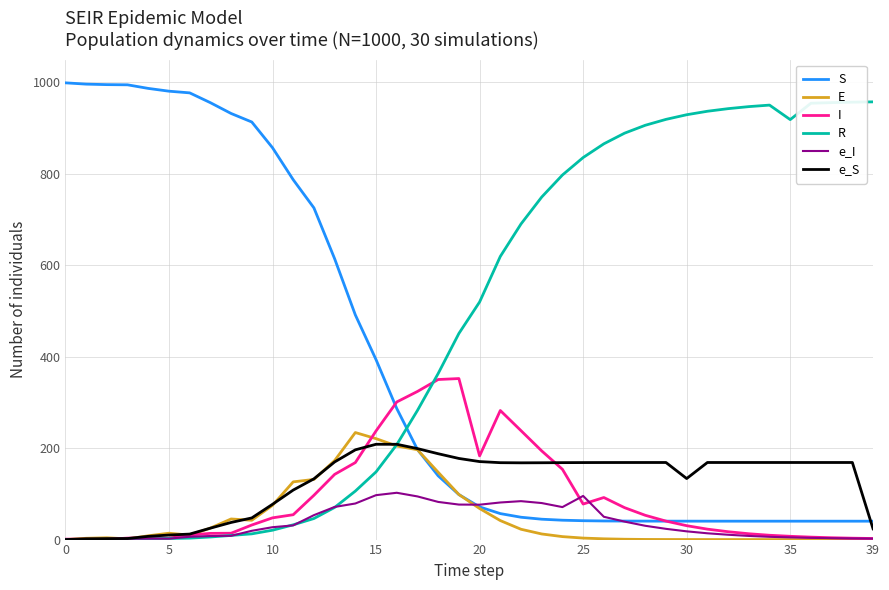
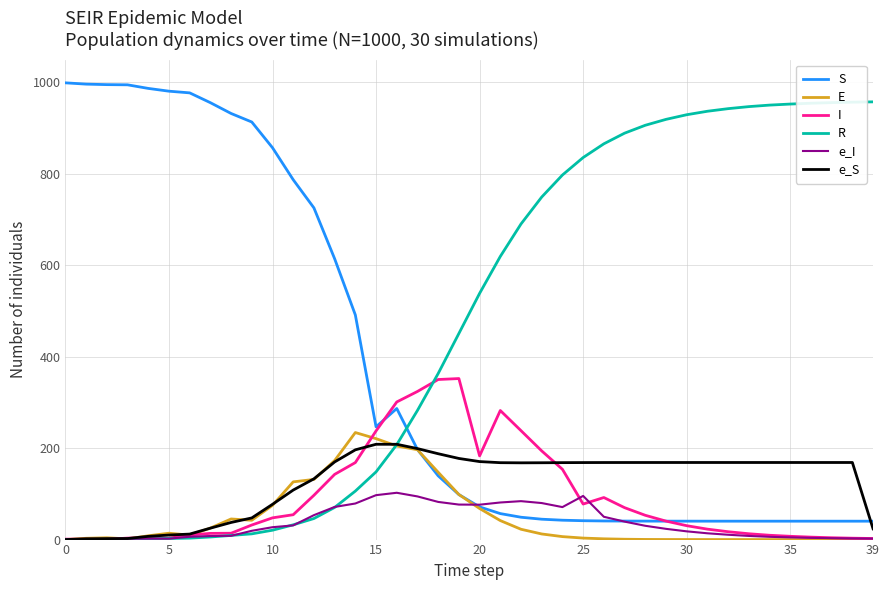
  {
    "S": {
      "0": 1000,
      "5": 980,
      "10": 860,
-     "15": 390,
+     "15": 250,
      "25": 40,
      "30": 40,
      "35": 40,
      "39": 40
    },
    "E": {
      "15": 220,
      "25": 0,
      "30": 0
    },
    "I": {
      "10": 50,
      "15": 240,
      "20": 180,
      "25": 80,
      "30": 30
    },
    "R": {
      "10": 20,
      "15": 150,
-     "20": 520,
+     "20": 540,
      "25": 840,
      "30": 930,
-     "35": 920,
+     "35": 950,
      "39": 960
    },
    "e_I": {
      "10": 30,
      "15": 100,
      "25": 100,
      "30": 20
    },
    "e_S": {
      "15": 210,
      "20": 170,
      "25": 170,
-     "30": 130,
+     "30": 170,
      "35": 170,
      "39": 20
    }
  }
